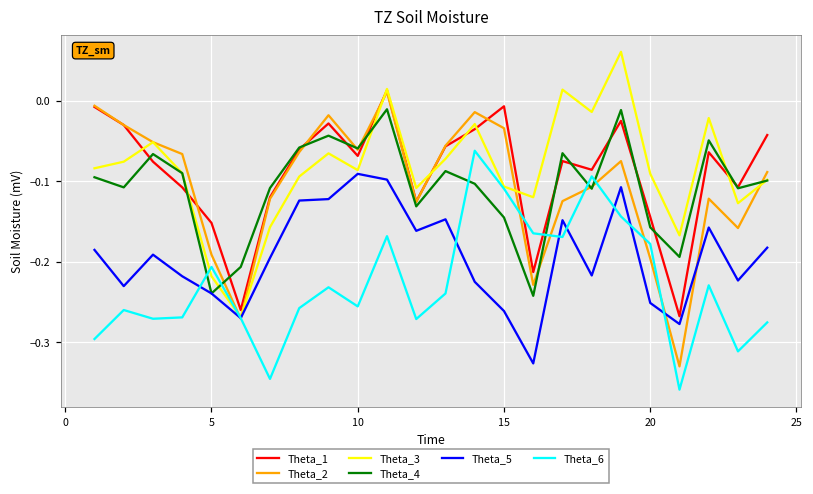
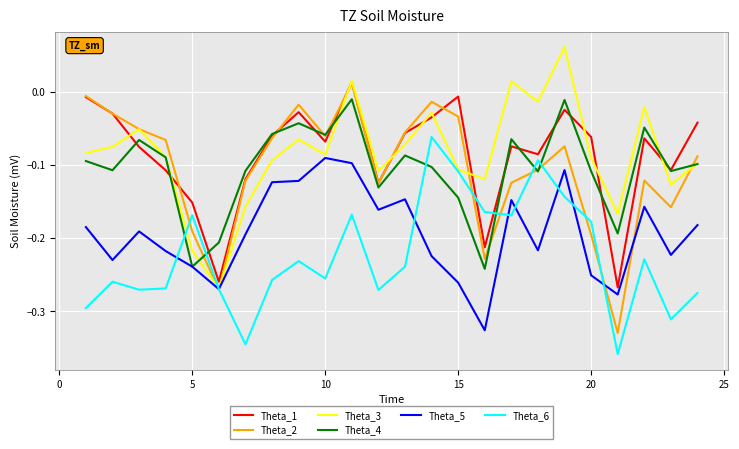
  {
    "Theta_1": {
      "5": -0.15,
      "10": -0.07,
      "15": -0.01,
-     "20": -0.14
+     "20": -0.06
    },
    "Theta_2": {
      "5": -0.19,
      "15": -0.03,
      "20": -0.20
    },
    "Theta_3": {
      "5": -0.22,
      "10": -0.09,
      "20": -0.09
    },
    "Theta_4": {
      "15": -0.14,
-     "20": -0.16
+     "20": -0.11
    },
    "Theta_5": {
      "10": -0.09,
      "15": -0.26,
      "20": -0.25
    },
    "Theta_6": {
-     "5": -0.21,
+     "5": -0.17,
      "10": -0.26,
      "20": -0.18
    }
  }
